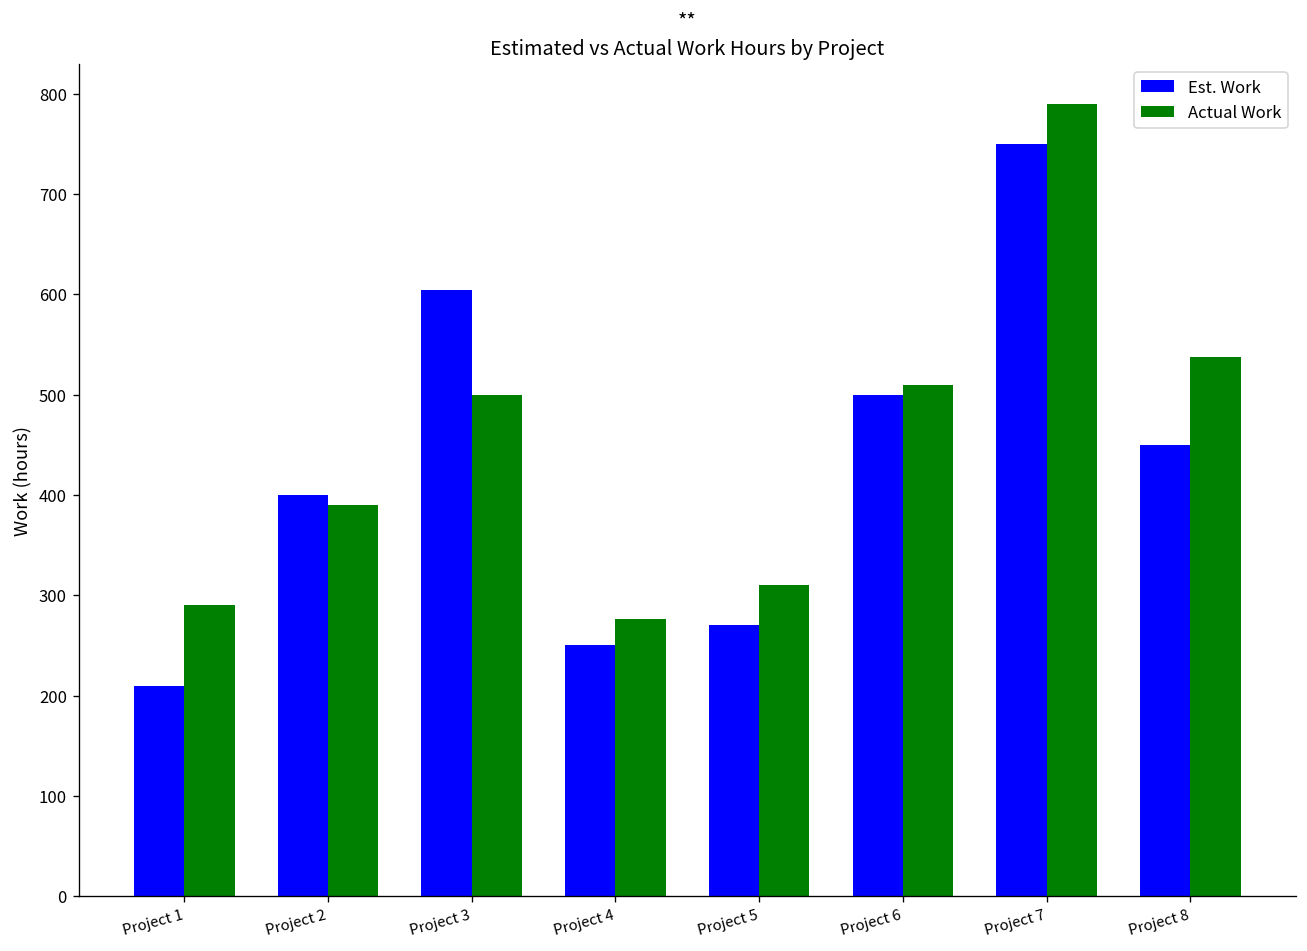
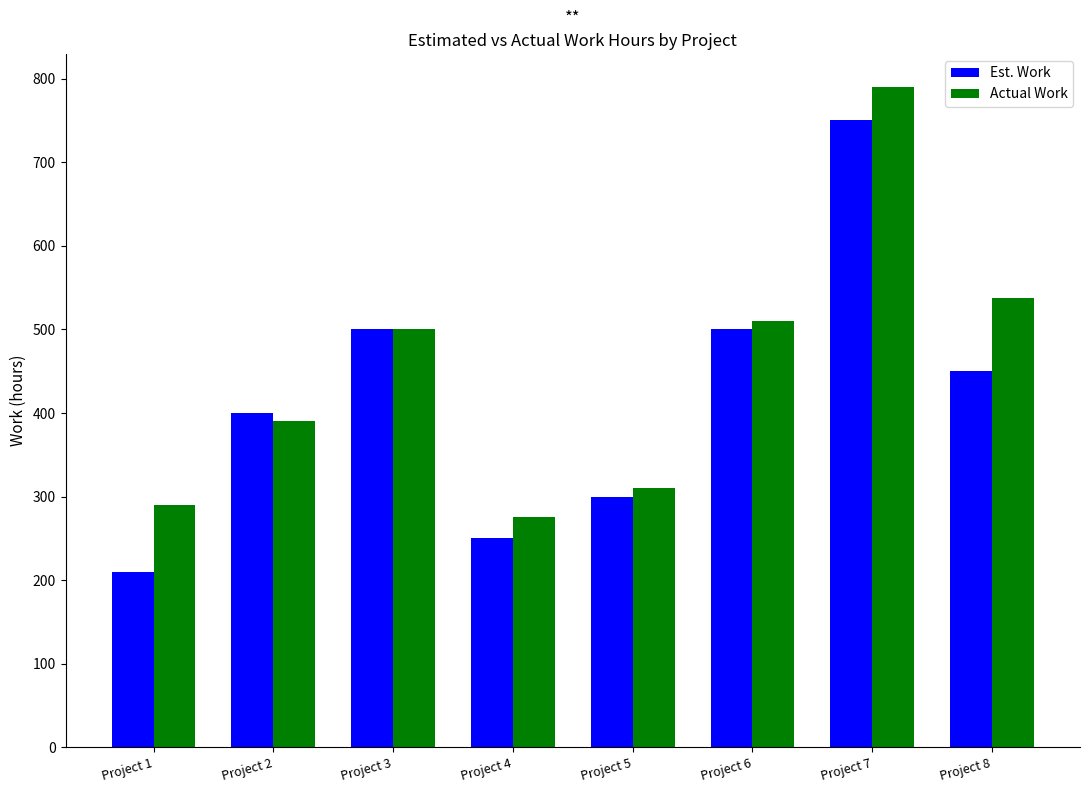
  {
    "Est. Work": {
      "Project 1": 210,
      "Project 2": 400,
-     "Project 3": 600,
+     "Project 3": 500,
      "Project 4": 250,
-     "Project 5": 270,
+     "Project 5": 300,
      "Project 6": 500,
      "Project 7": 750,
      "Project 8": 450
    },
    "Actual Work": {
      "Project 1": 290,
      "Project 2": 390,
      "Project 3": 500,
      "Project 4": 280,
      "Project 5": 310,
      "Project 6": 510,
      "Project 7": 790,
      "Project 8": 540
    }
  }
